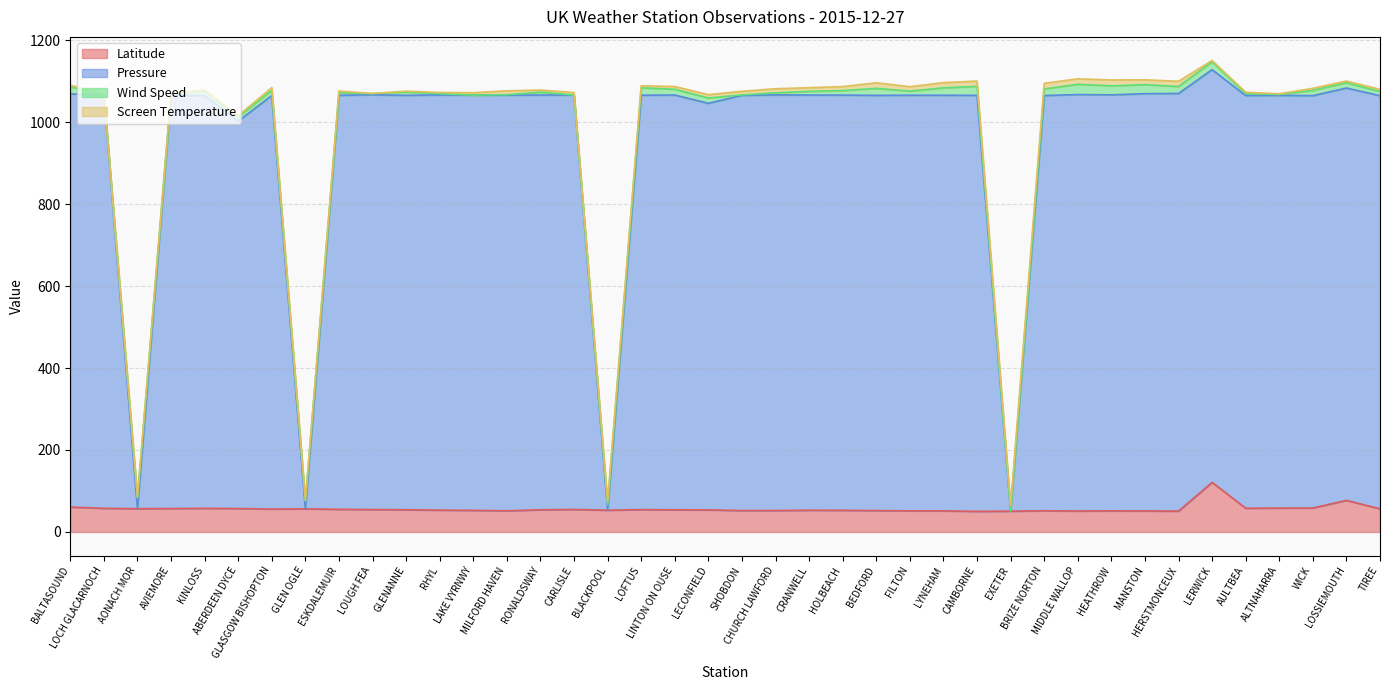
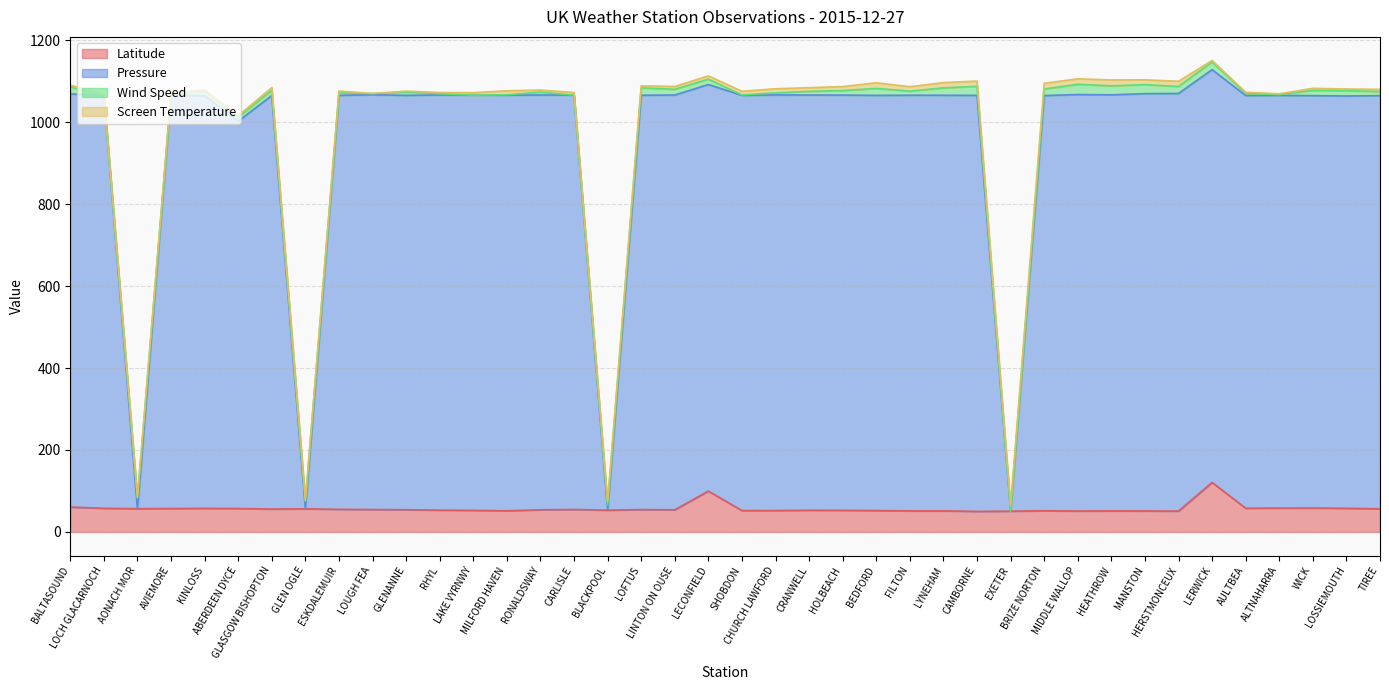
  {
    "Latitude": {
      "BALTASOUND": 60,
      "LOCH GLACARNOCH": 60,
      "AVIEMORE": 60,
      "KINLOSS": 60,
      "ABERDEEN DYCE": 60,
      "GLASGOW BISHOPTON": 60,
      "ESKDALEMUIR": 60,
      "LOUGH FEA": 50,
      "GLENANNE": 50,
      "RHYL": 50,
      "LAKE VYRNWY": 50,
      "MILFORD HAVEN": 50,
      "RONALDSWAY": 50,
      "CARLISLE": 50,
      "LOFTUS": 50,
      "LINTON ON OUSE": 50,
-     "LECONFIELD": 50,
+     "LECONFIELD": 100,
      "SHOBDON": 50,
      "CHURCH LAWFORD": 50,
      "CRANWELL": 50,
      "HOLBEACH": 50,
      "BEDFORD": 50,
      "FILTON": 50,
      "LYNEHAM": 50,
      "CAMBORNE": 50,
      "BRIZE NORTON": 50,
      "MIDDLE WALLOP": 50,
      "HEATHROW": 50,
      "MANSTON": 50,
      "HERSTMONCEUX": 50,
      "LERWICK": 120,
      "AULTBEA": 60,
      "ALTNAHARRA": 60,
      "WICK": 60,
-     "LOSSIEMOUTH": 80,
+     "LOSSIEMOUTH": 60,
      "TIREE": 60
    },
    "Pressure": {
      "BALTASOUND": 1010,
      "GLASGOW BISHOPTON": 1010,
      "GLENANNE": 1010,
      "RONALDSWAY": 1010,
      "LOFTUS": 1010,
      "LINTON ON OUSE": 1010,
      "LECONFIELD": 990,
      "CRANWELL": 1010,
      "HOLBEACH": 1010,
      "BEDFORD": 1010,
      "FILTON": 1010,
      "LYNEHAM": 1010,
      "CAMBORNE": 1020,
      "BRIZE NORTON": 1010,
      "MIDDLE WALLOP": 1020,
      "HEATHROW": 1020,
      "MANSTON": 1020,
      "HERSTMONCEUX": 1020,
      "LERWICK": 1010,
      "WICK": 1010,
      "LOSSIEMOUTH": 1010,
      "TIREE": 1010
    },
    "Wind Speed": {
      "GLASGOW BISHOPTON": 10,
      "BLACKPOOL": 10,
      "LINTON ON OUSE": 10,
      "LECONFIELD": 10,
      "CRANWELL": 10,
      "HOLBEACH": 10,
      "BEDFORD": 20,
      "FILTON": 10,
      "LYNEHAM": 20,
      "CAMBORNE": 20,
      "BRIZE NORTON": 20,
      "MIDDLE WALLOP": 30,
      "HEATHROW": 20,
      "MANSTON": 20,
      "HERSTMONCEUX": 20
    },
    "Screen Temperature": {
      "GLASGOW BISHOPTON": 10,
      "MILFORD HAVEN": 10,
      "CARLISLE": 10,
      "BLACKPOOL": 10,
      "LINTON ON OUSE": 10,
      "LECONFIELD": 10,
      "SHOBDON": 10,
      "CHURCH LAWFORD": 10,
      "CRANWELL": 10,
      "HOLBEACH": 10,
      "BEDFORD": 10,
      "FILTON": 10,
      "LYNEHAM": 10,
      "CAMBORNE": 10,
      "EXETER": 10,
      "BRIZE NORTON": 10,
      "MIDDLE WALLOP": 10,
      "HEATHROW": 10,
      "MANSTON": 10,
      "HERSTMONCEUX": 10
    }
  }
